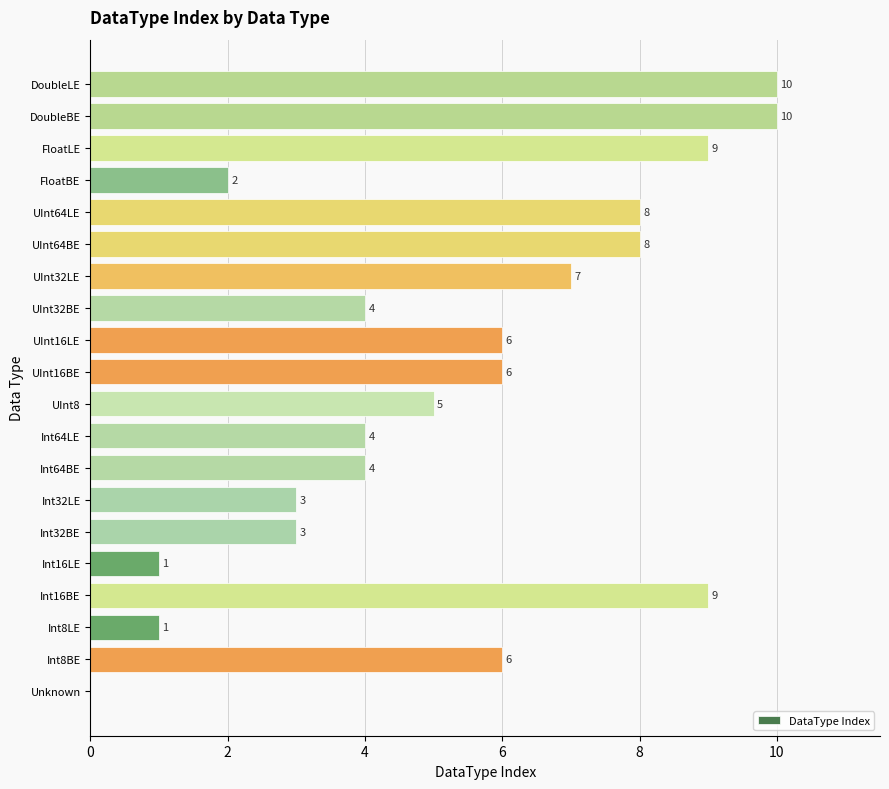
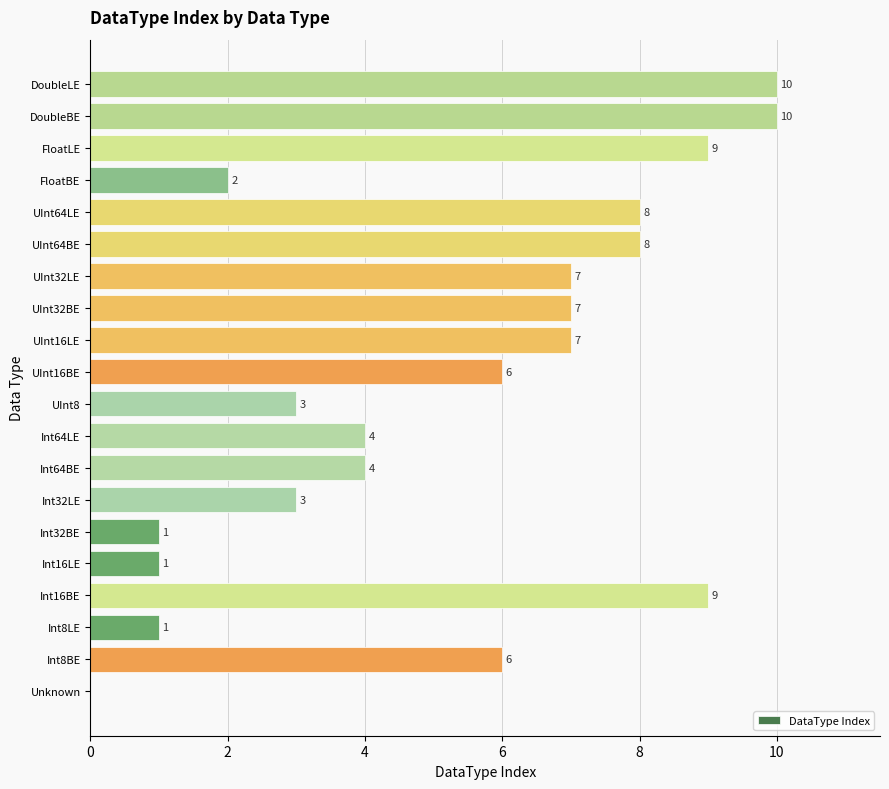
  {
    "DoubleLE": 10,
    "DoubleBE": 10,
    "FloatLE": 9,
    "FloatBE": 2,
    "UInt64LE": 8,
    "UInt64BE": 8,
    "UInt32LE": 7,
-   "UInt32BE": 4,
-   "UInt16LE": 6,
+   "UInt32BE": 7,
+   "UInt16LE": 7,
    "UInt16BE": 6,
-   "UInt8": 5,
+   "UInt8": 3,
    "Int64LE": 4,
    "Int64BE": 4,
    "Int32LE": 3,
-   "Int32BE": 3,
+   "Int32BE": 1,
    "Int16LE": 1,
    "Int16BE": 9,
    "Int8LE": 1,
    "Int8BE": 6
  }
